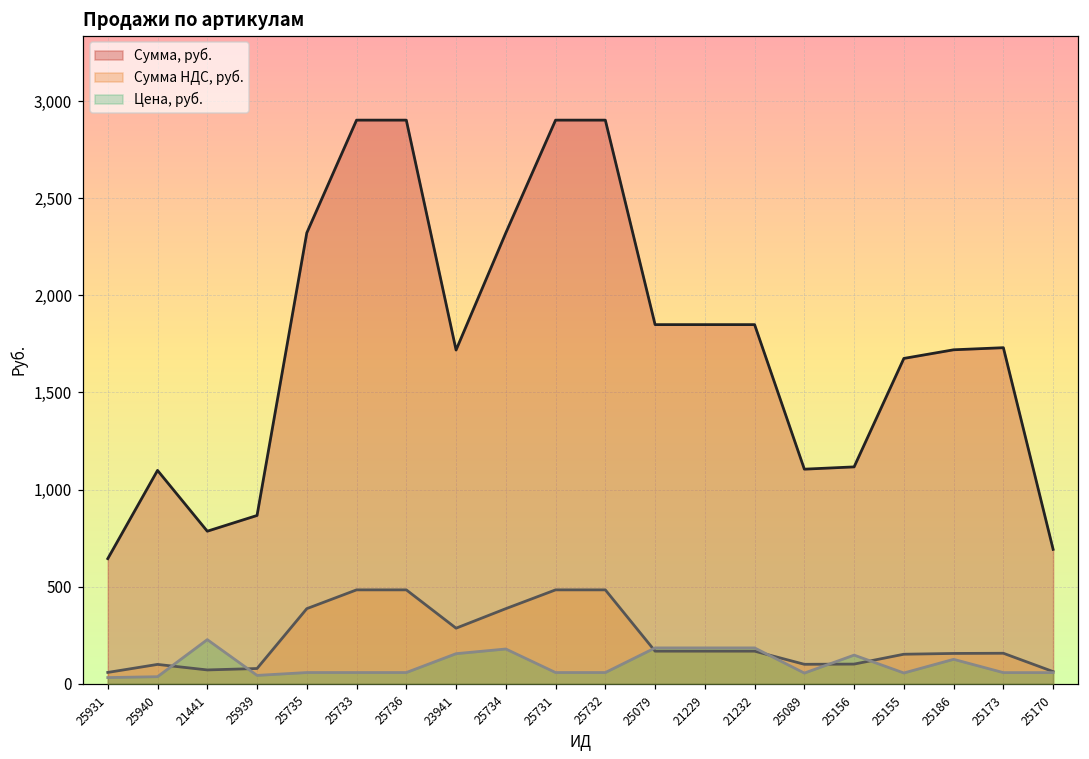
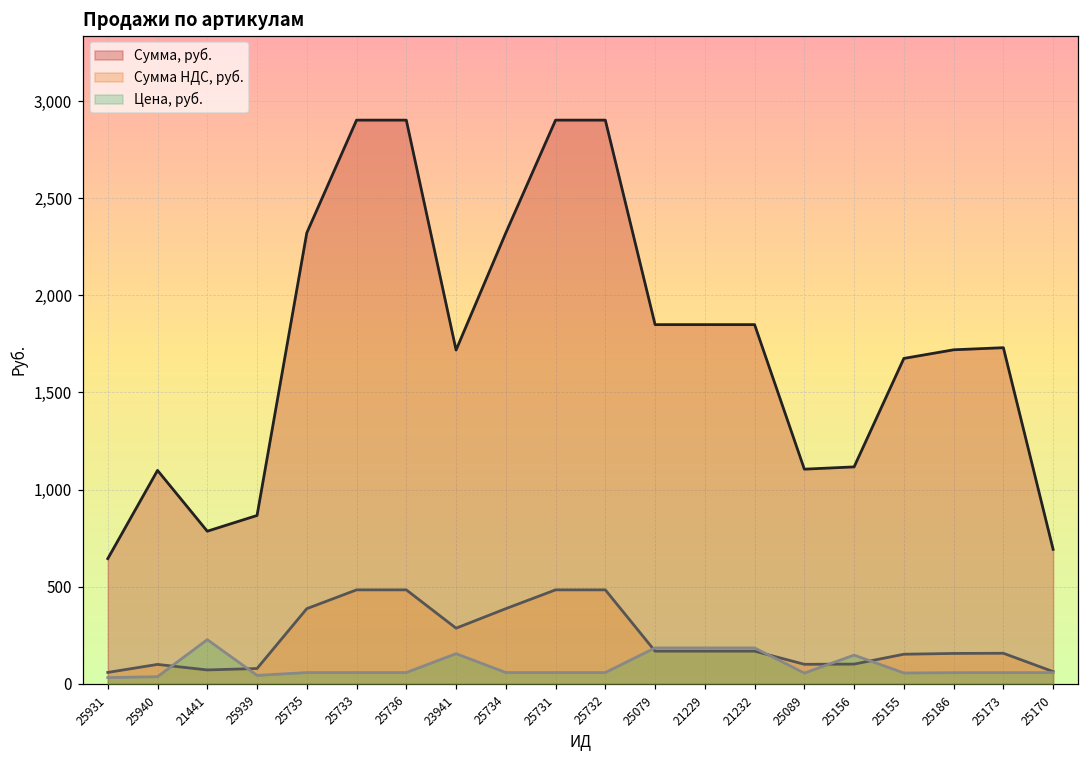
  {
    "Цена, руб.": {
      "25931": 30,
      "25940": 40,
      "21441": 230,
      "25939": 40,
      "25735": 60,
      "25733": 60,
      "25736": 60,
      "23941": 160,
-     "25734": 180,
+     "25734": 60,
      "25731": 60,
      "25732": 60,
      "25079": 180,
      "21229": 180,
      "21232": 180,
      "25089": 60,
      "25156": 150,
      "25155": 60,
-     "25186": 130,
+     "25186": 60,
      "25173": 60
    }
  }
